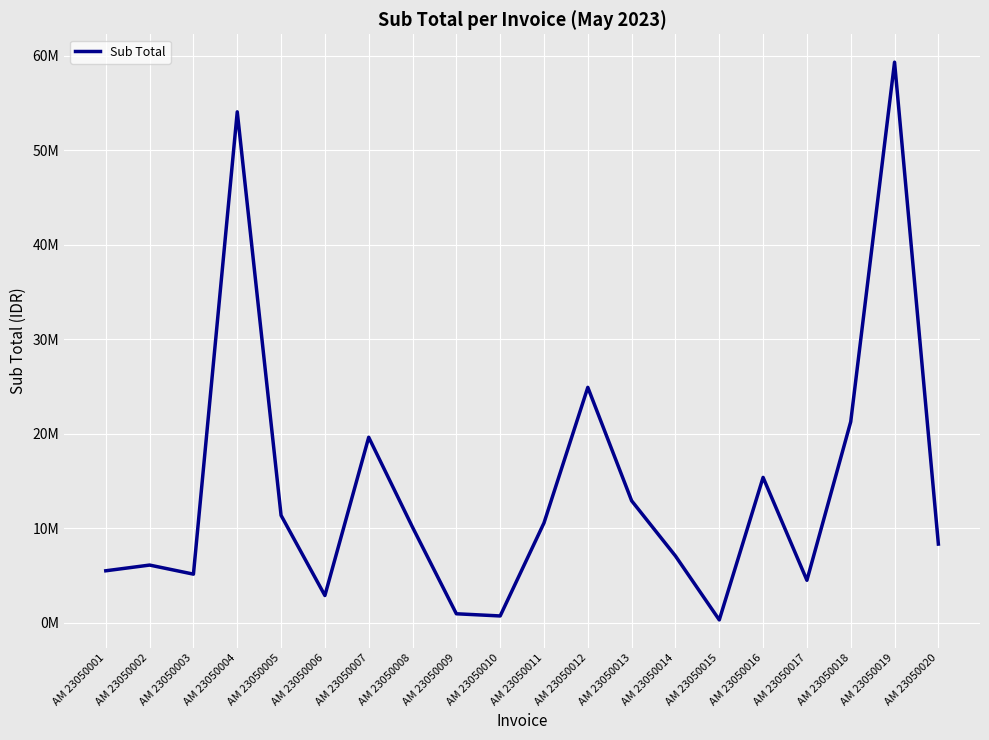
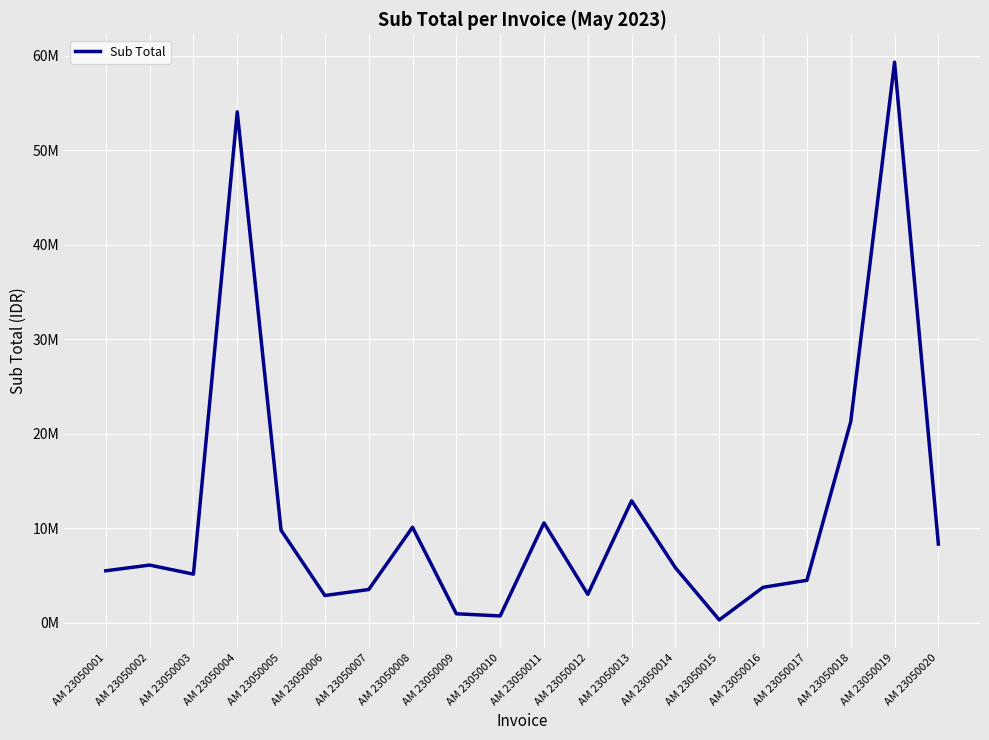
  {
    "AM 23050001": 5000000,
    "AM 23050002": 6000000,
    "AM 23050003": 5000000,
    "AM 23050004": 54000000,
-   "AM 23050005": 11000000,
+   "AM 23050005": 10000000,
    "AM 23050006": 3000000,
-   "AM 23050007": 20000000,
+   "AM 23050007": 3000000,
    "AM 23050008": 10000000,
    "AM 23050009": 1000000,
    "AM 23050010": 1000000,
    "AM 23050011": 11000000,
-   "AM 23050012": 25000000,
+   "AM 23050012": 3000000,
    "AM 23050013": 13000000,
-   "AM 23050014": 7000000,
+   "AM 23050014": 6000000,
    "AM 23050015": 0,
-   "AM 23050016": 15000000,
+   "AM 23050016": 4000000,
    "AM 23050017": 4000000,
    "AM 23050018": 21000000,
    "AM 23050019": 59000000,
    "AM 23050020": 8000000
  }
